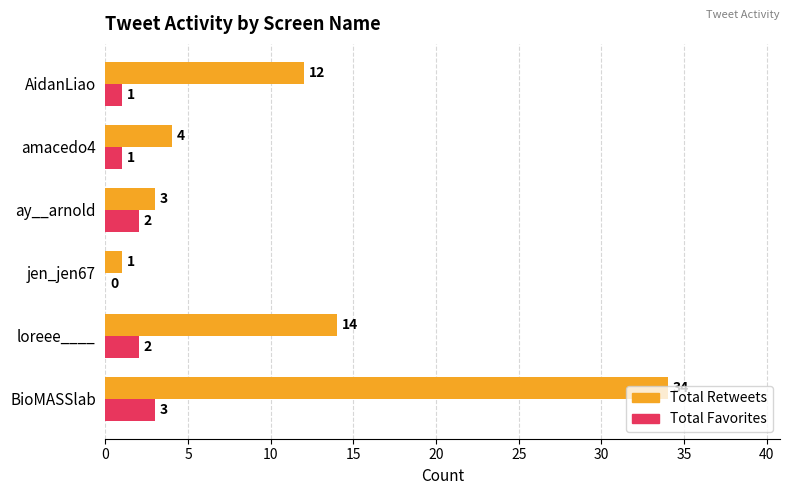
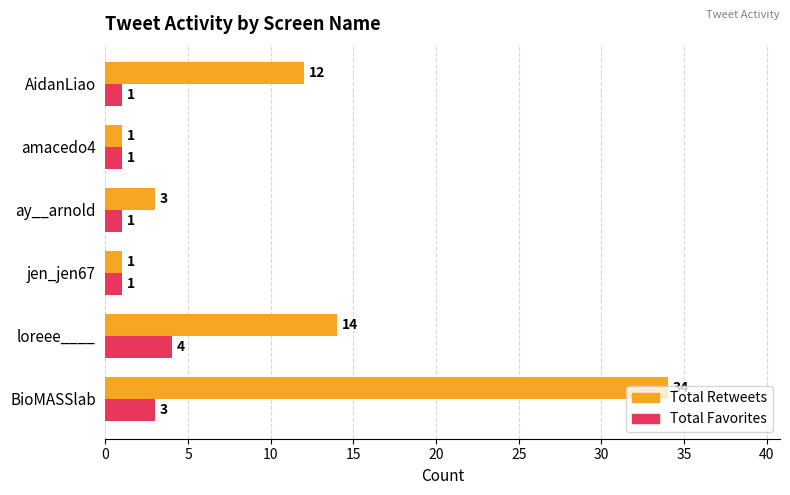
  {
    "Total Retweets": {
      "AidanLiao": 12,
-     "amacedo4": 4,
+     "amacedo4": 1,
      "ay__arnold": 3,
      "jen_jen67": 1,
      "loreee____": 14
    },
    "Total Favorites": {
      "AidanLiao": 1,
      "amacedo4": 1,
-     "ay__arnold": 2,
-     "jen_jen67": 0,
-     "loreee____": 2,
+     "ay__arnold": 1,
+     "jen_jen67": 1,
+     "loreee____": 4,
      "BioMASSlab": 3
    }
  }
